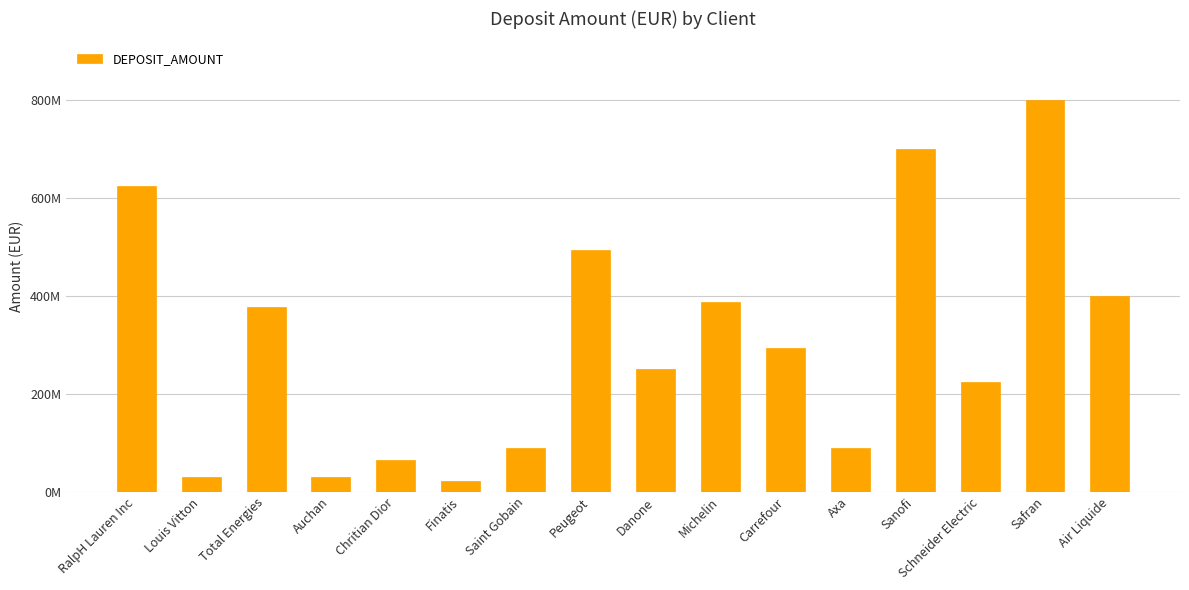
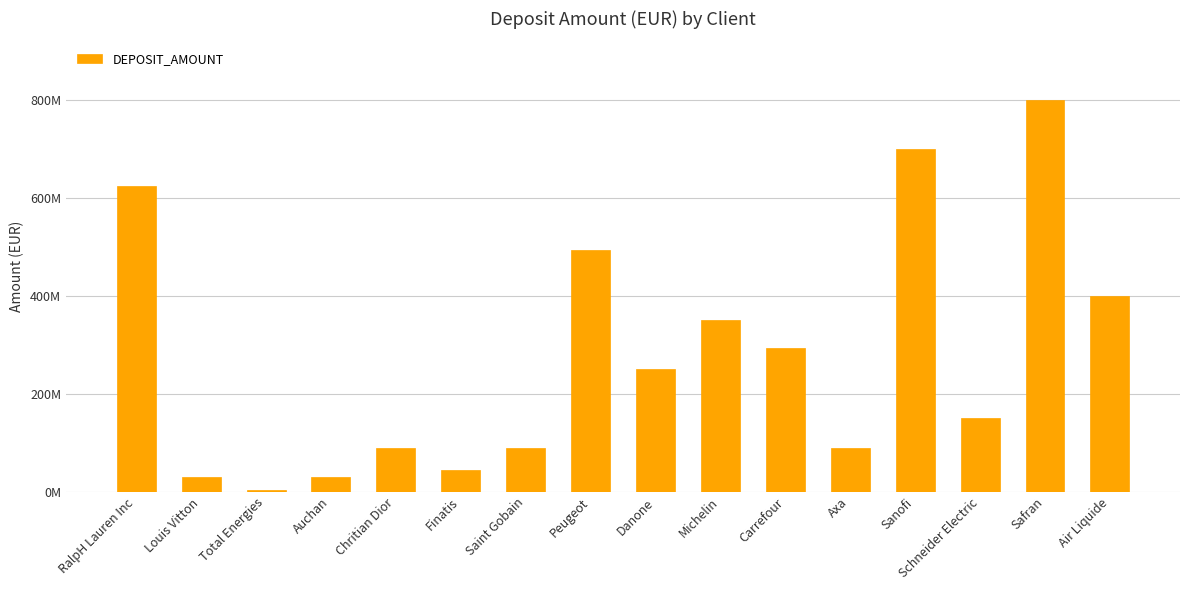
  {
    "RalpH Lauren Inc": 620000000,
    "Louis Vitton": 30000000,
-   "Total Energies": 380000000,
+   "Total Energies": 0,
    "Auchan": 30000000,
-   "Chritian Dior": 60000000,
-   "Finatis": 20000000,
+   "Chritian Dior": 90000000,
+   "Finatis": 50000000,
    "Saint Gobain": 90000000,
    "Peugeot": 490000000,
    "Danone": 250000000,
-   "Michelin": 390000000,
+   "Michelin": 350000000,
    "Carrefour": 290000000,
    "Axa": 90000000,
    "Sanofi": 700000000,
-   "Schneider Electric": 220000000,
+   "Schneider Electric": 150000000,
    "Safran": 800000000,
    "Air Liquide": 400000000
  }
